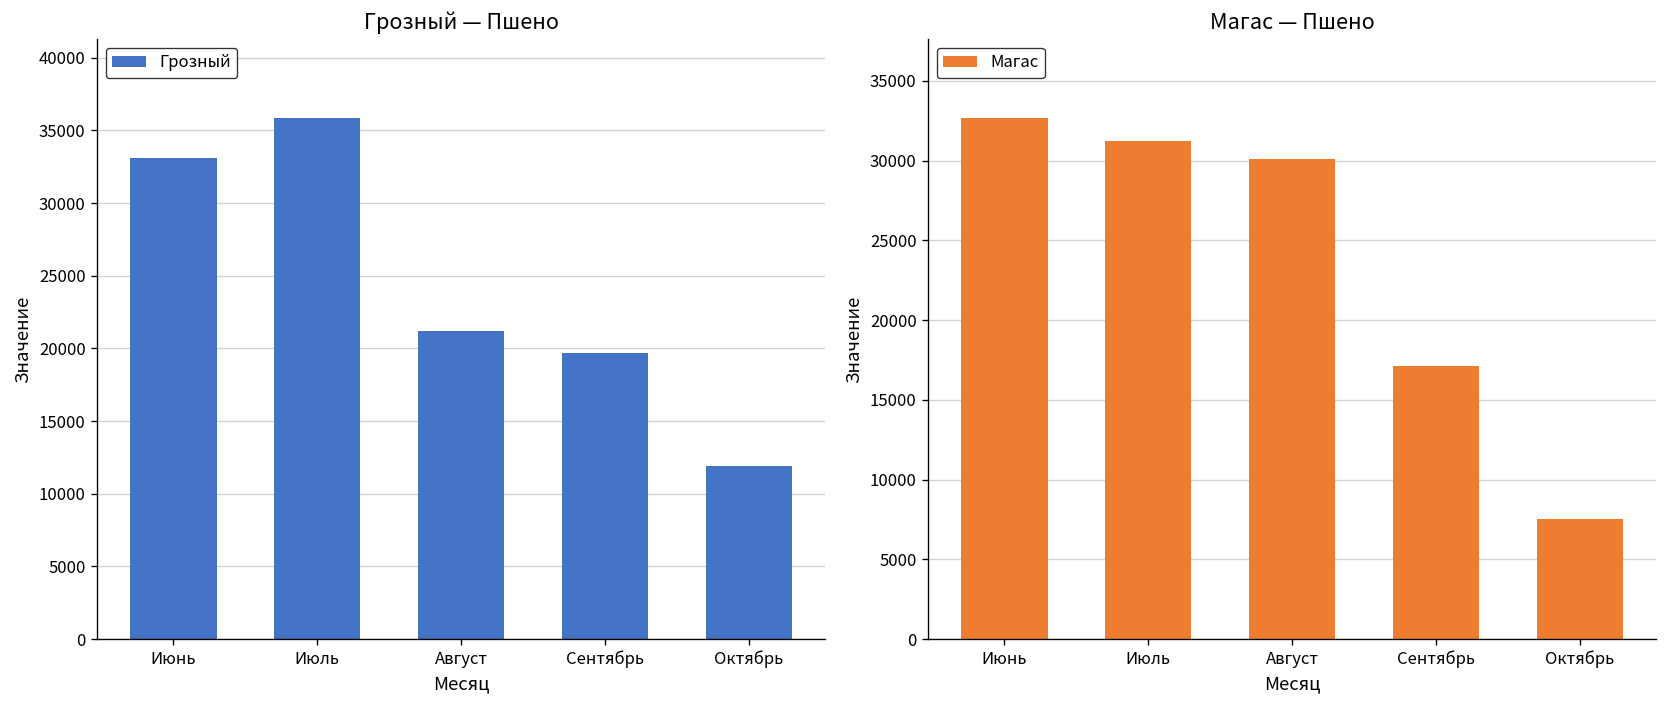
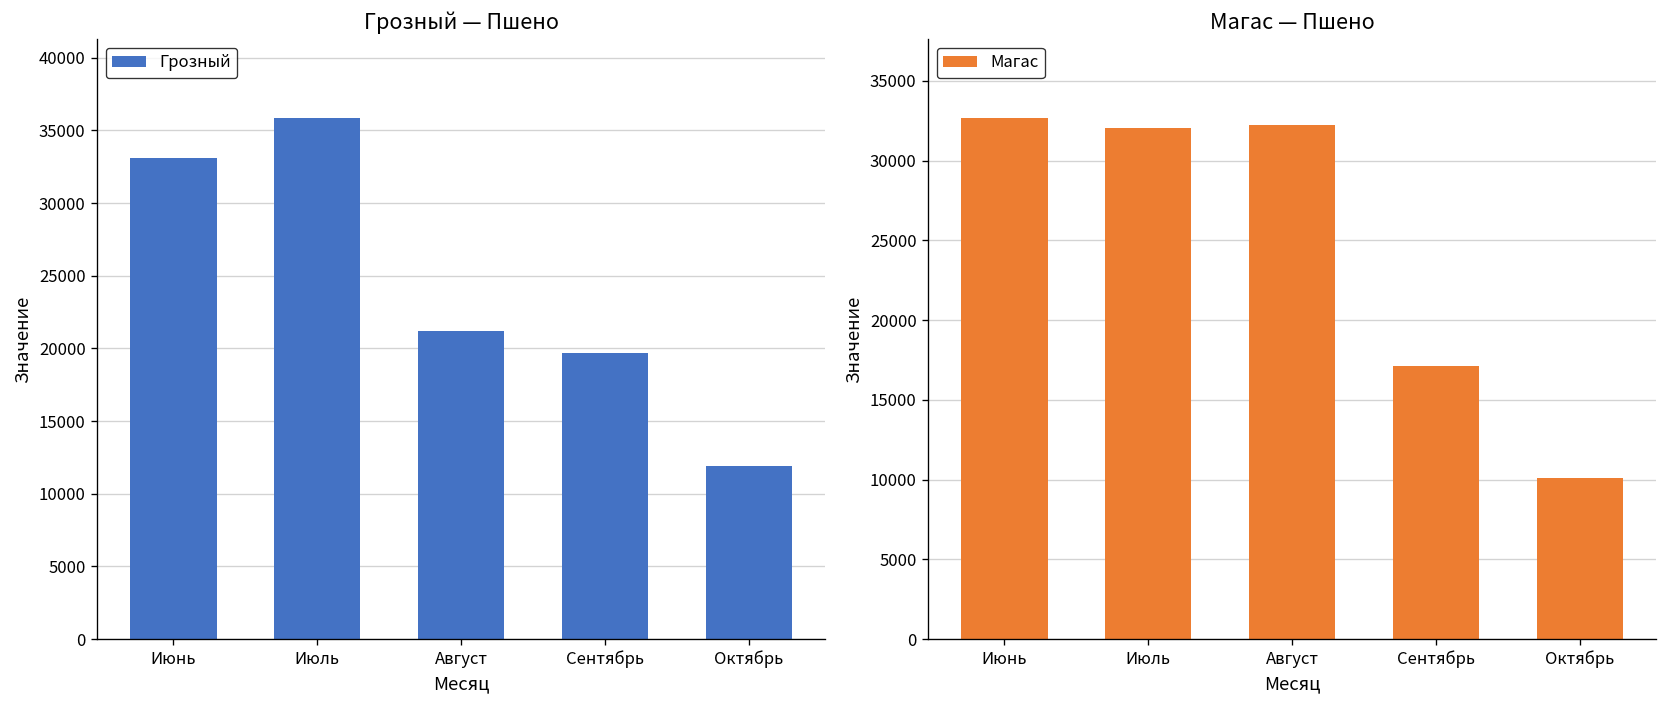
  {
    "Грозный — Пшено": {
      "Июнь": 33100,
      "Июль": 35900,
      "Август": 21200,
      "Сентябрь": 19700,
      "Октябрь": 11900
    },
    "Магас — Пшено": {
      "Июнь": 32700,
-     "Июль": 31200,
-     "Август": 30100,
+     "Июль": 32100,
+     "Август": 32200,
      "Сентябрь": 17100,
-     "Октябрь": 7500
+     "Октябрь": 10100
    }
  }
